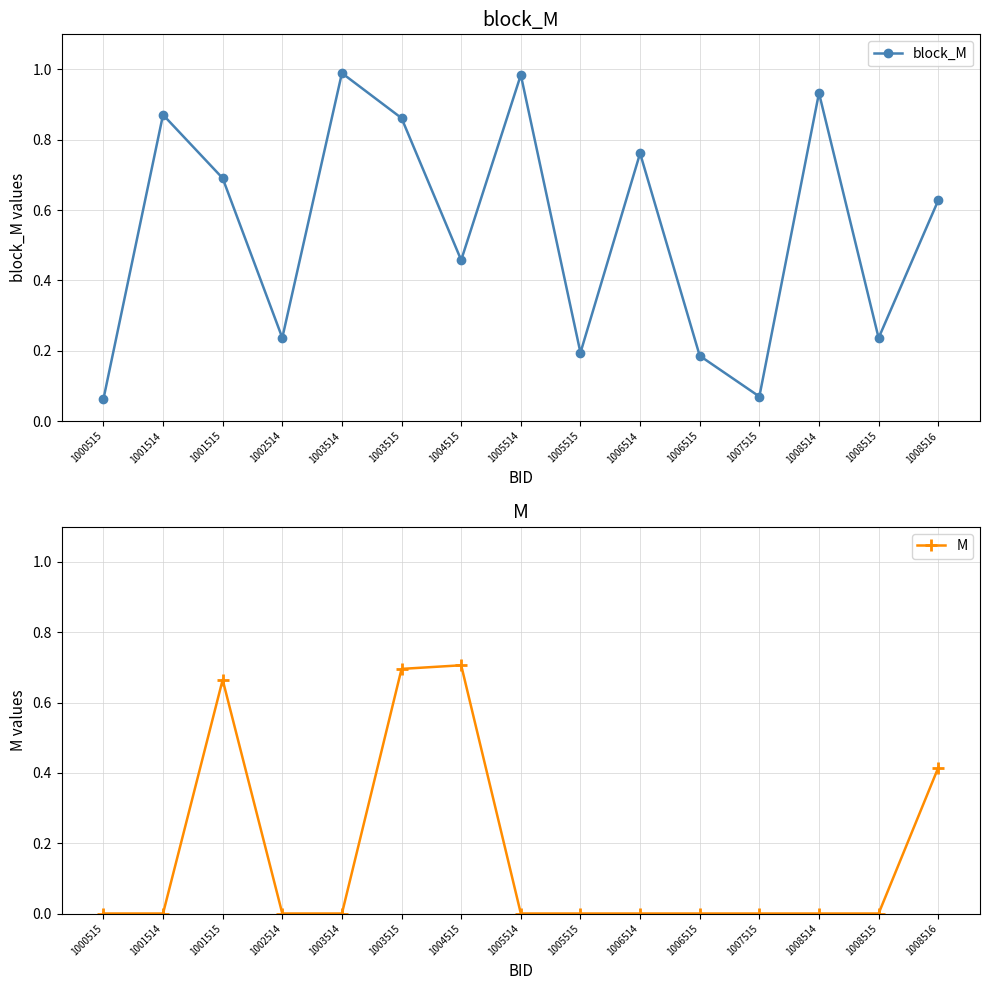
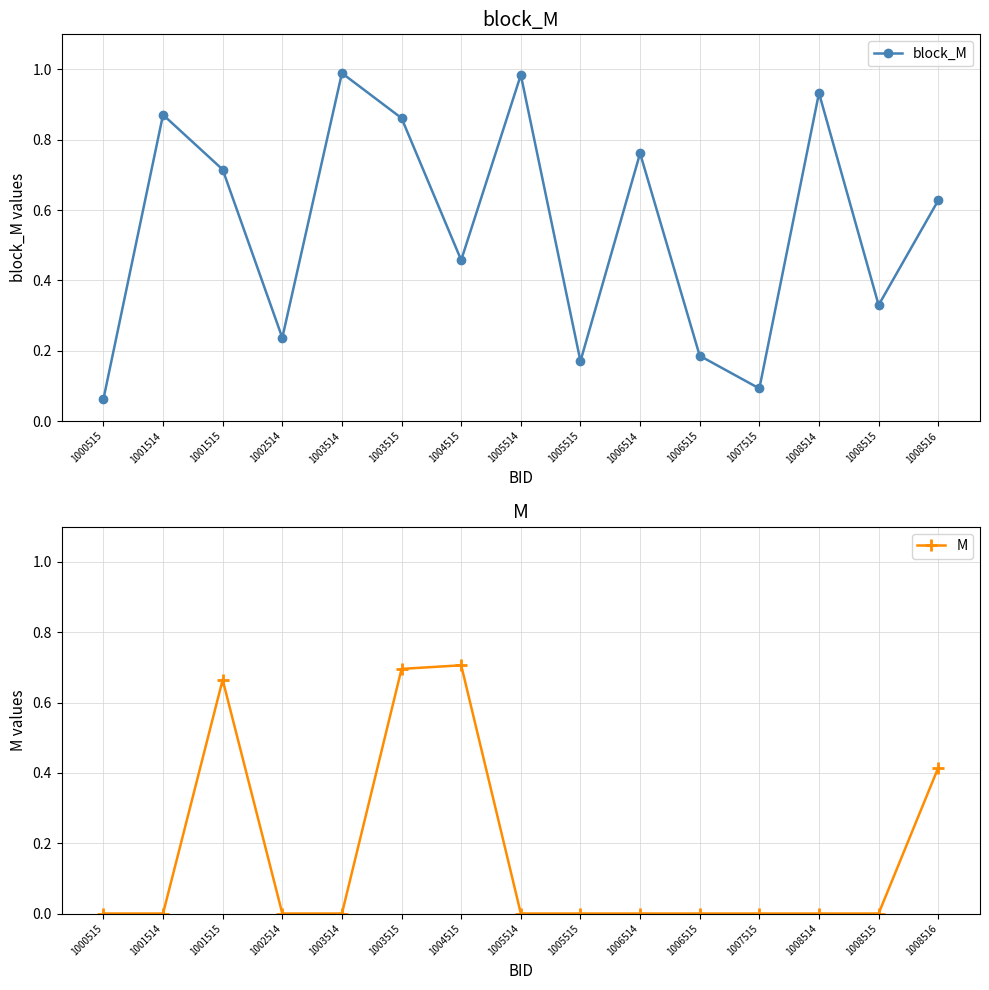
  {
    "block_M": {
      "1000515": 0.06,
      "1001514": 0.87,
-     "1001515": 0.69,
+     "1001515": 0.72,
      "1002514": 0.24,
      "1003514": 0.99,
      "1003515": 0.86,
      "1004515": 0.46,
      "1005514": 0.98,
-     "1005515": 0.19,
+     "1005515": 0.17,
      "1006514": 0.76,
      "1006515": 0.19,
-     "1007515": 0.07,
+     "1007515": 0.09,
      "1008514": 0.93,
-     "1008515": 0.24,
+     "1008515": 0.33,
      "1008516": 0.63
    },
    "M": {
      "1000515": 0.00,
      "1001514": 0.00,
      "1001515": 0.66,
      "1002514": 0.00,
      "1003514": 0.00,
      "1003515": 0.70,
      "1004515": 0.71,
      "1005514": 0.00,
      "1005515": 0.00,
      "1006514": 0.00,
      "1006515": 0.00,
      "1007515": 0.00,
      "1008514": 0.00,
      "1008515": 0.00,
      "1008516": 0.41
    }
  }
